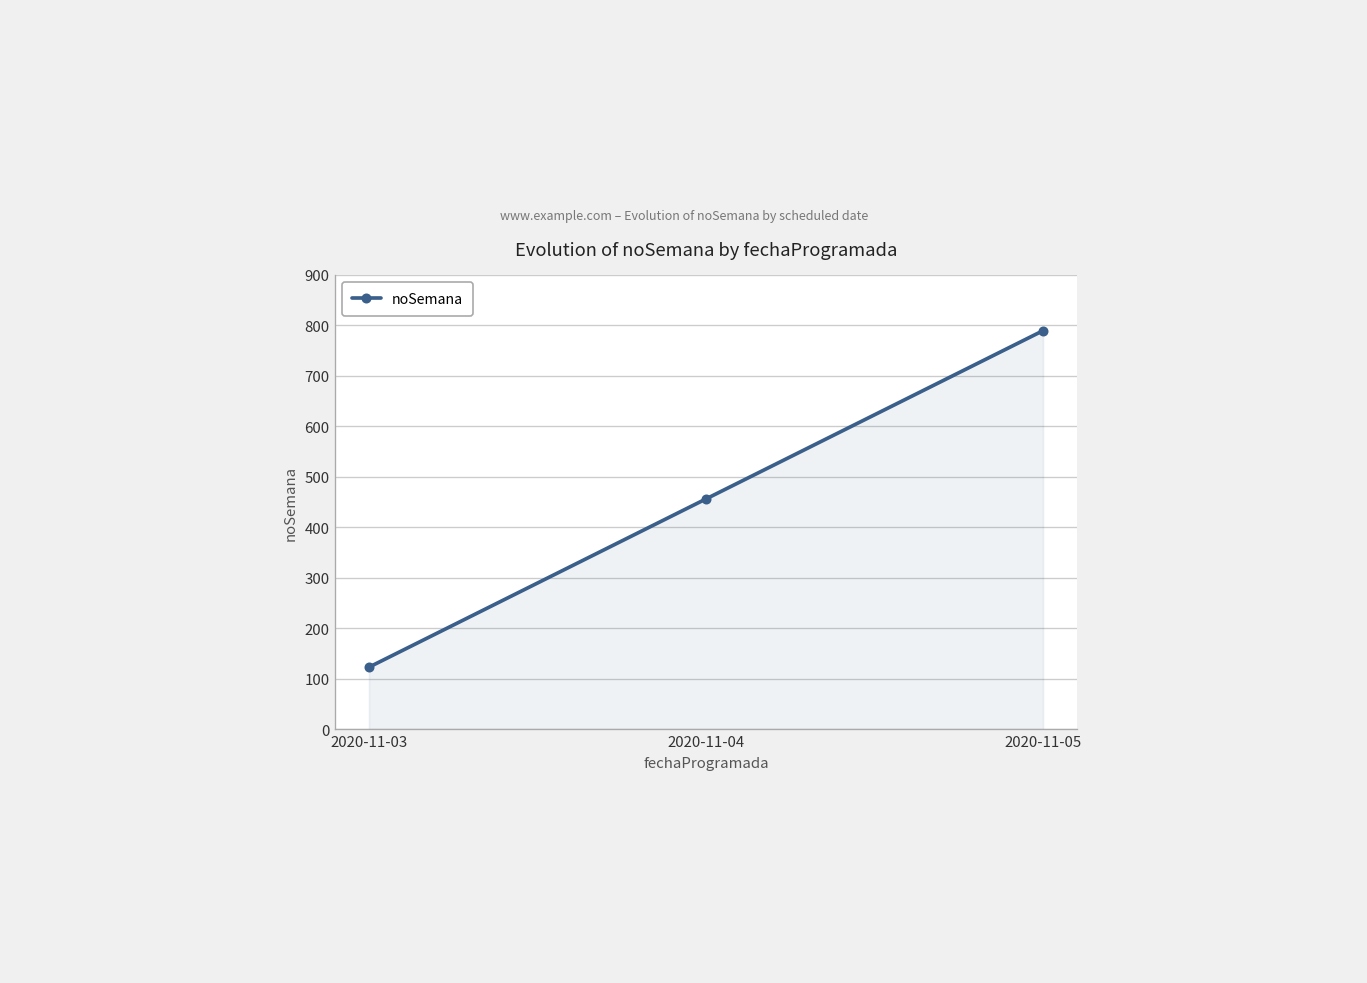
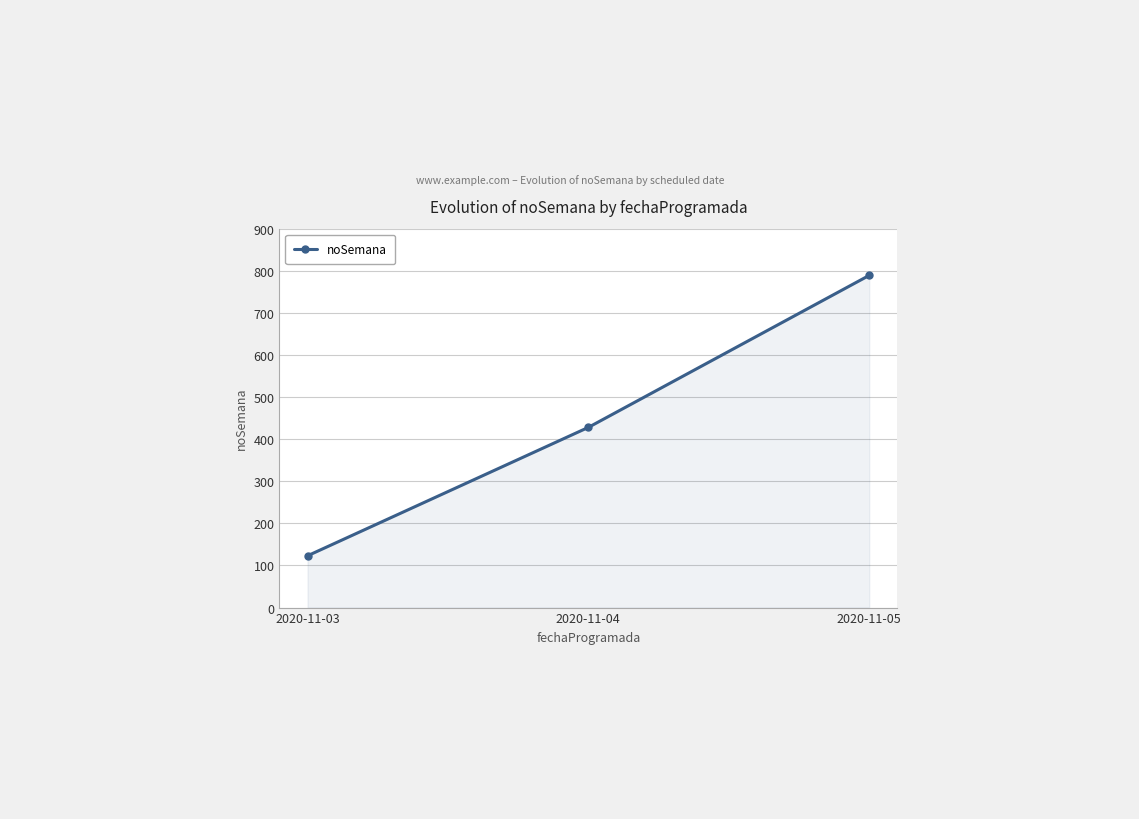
  {
    "2020-11-03": 120,
-   "2020-11-04": 460,
+   "2020-11-04": 430,
    "2020-11-05": 790
  }
